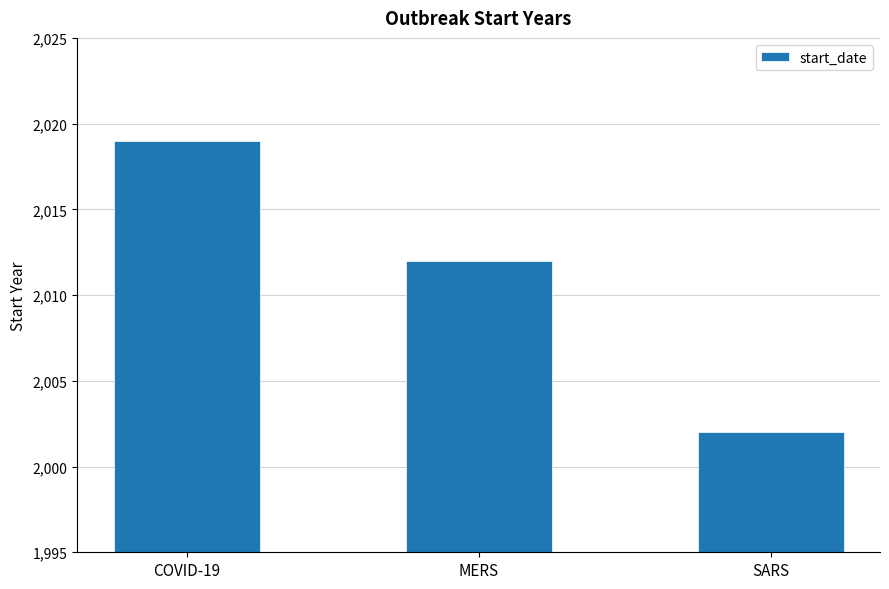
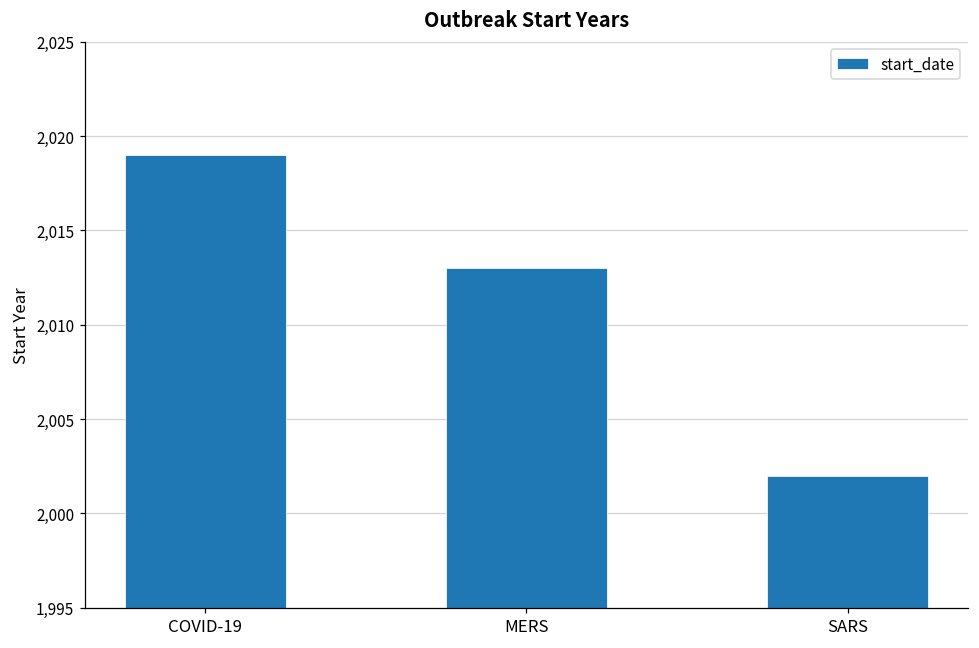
  {
    "COVID-19": "2,019",
-   "MERS": "2,012",
+   "MERS": "2,013",
    "SARS": "2,002"
  }
